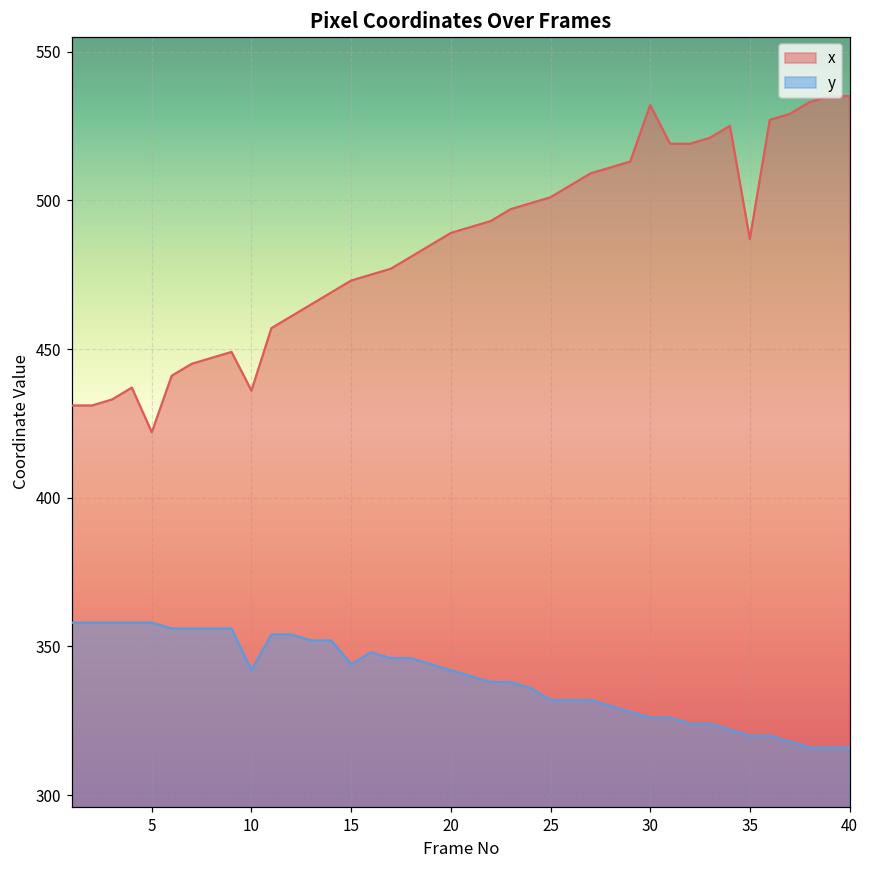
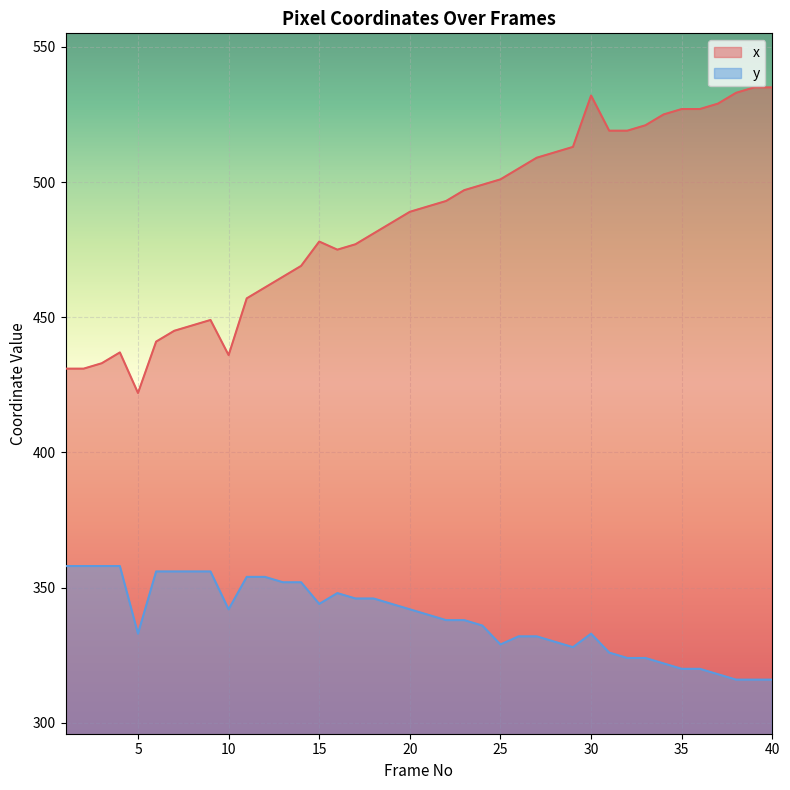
  {
    "x": {
      "5": 422,
      "10": 436,
-     "15": 473,
+     "15": 478,
      "20": 489,
      "25": 501,
      "30": 532,
-     "35": 487,
+     "35": 527,
      "40": 535
    },
    "y": {
-     "5": 358,
+     "5": 333,
      "10": 342,
      "15": 344,
      "20": 342,
-     "25": 332,
-     "30": 326,
+     "25": 329,
+     "30": 333,
      "35": 320,
      "40": 316
    }
  }
